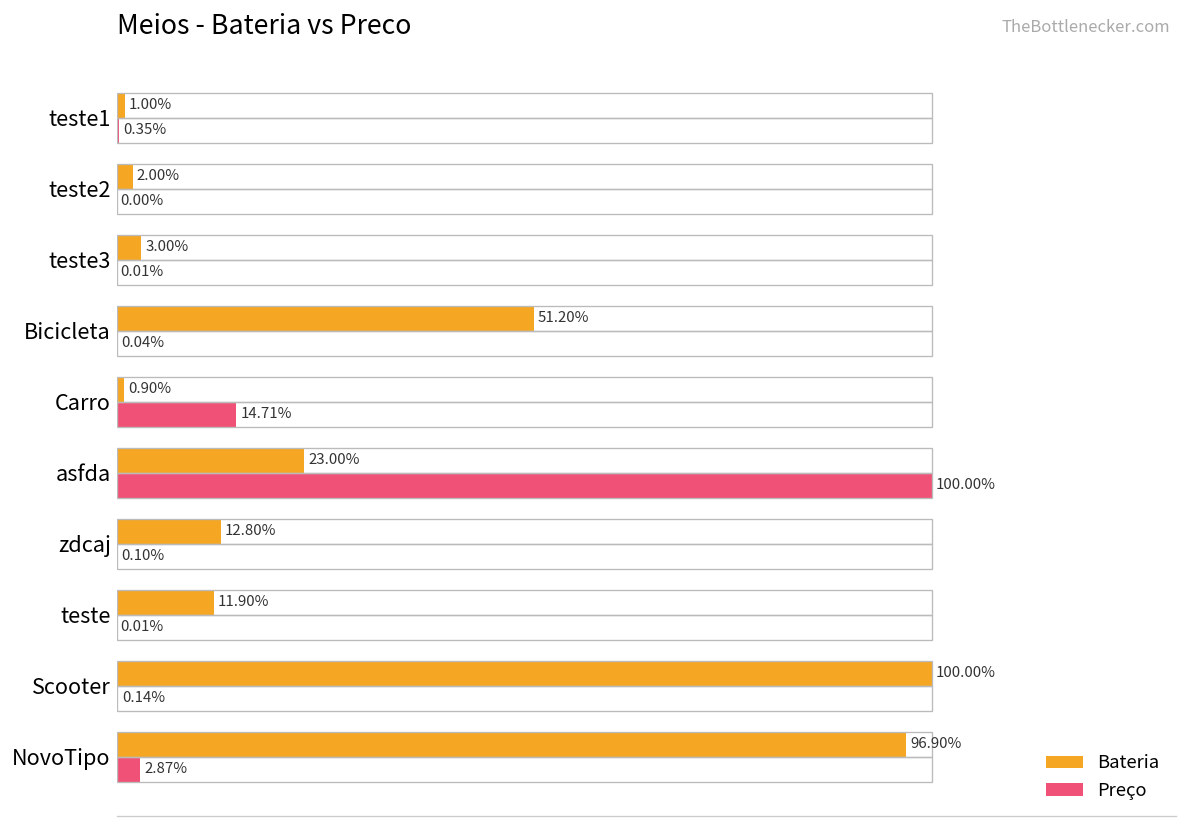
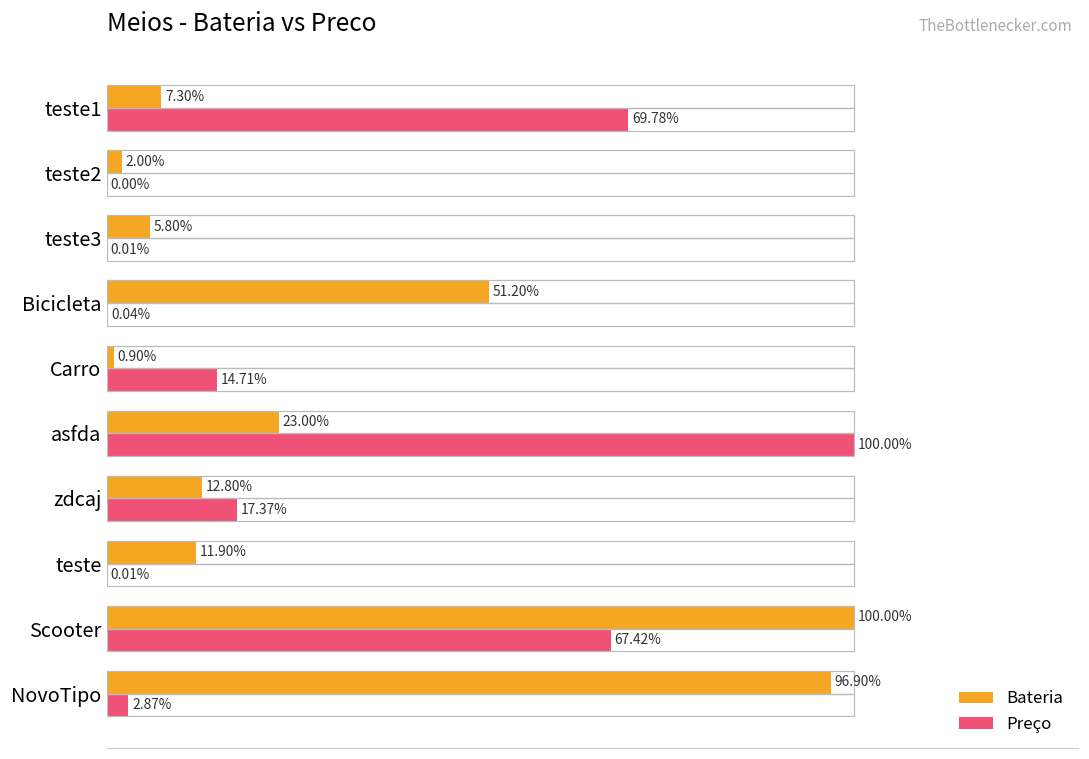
  {
    "Bateria": {
-     "teste1": "1.00%",
+     "teste1": "7.30%",
      "teste2": "2.00%",
-     "teste3": "3.00%",
+     "teste3": "5.80%",
      "Bicicleta": "51.20%",
      "Carro": "0.90%",
      "asfda": "23.00%",
      "zdcaj": "12.80%",
      "teste": "11.90%",
      "Scooter": "100.00%",
      "NovoTipo": "96.90%"
    },
    "Preço": {
-     "teste1": "0.35%",
+     "teste1": "69.78%",
      "teste2": "0.00%",
      "teste3": "0.01%",
      "Bicicleta": "0.04%",
      "Carro": "14.71%",
      "asfda": "100.00%",
-     "zdcaj": "0.10%",
+     "zdcaj": "17.37%",
      "teste": "0.01%",
-     "Scooter": "0.14%",
+     "Scooter": "67.42%",
      "NovoTipo": "2.87%"
    }
  }
